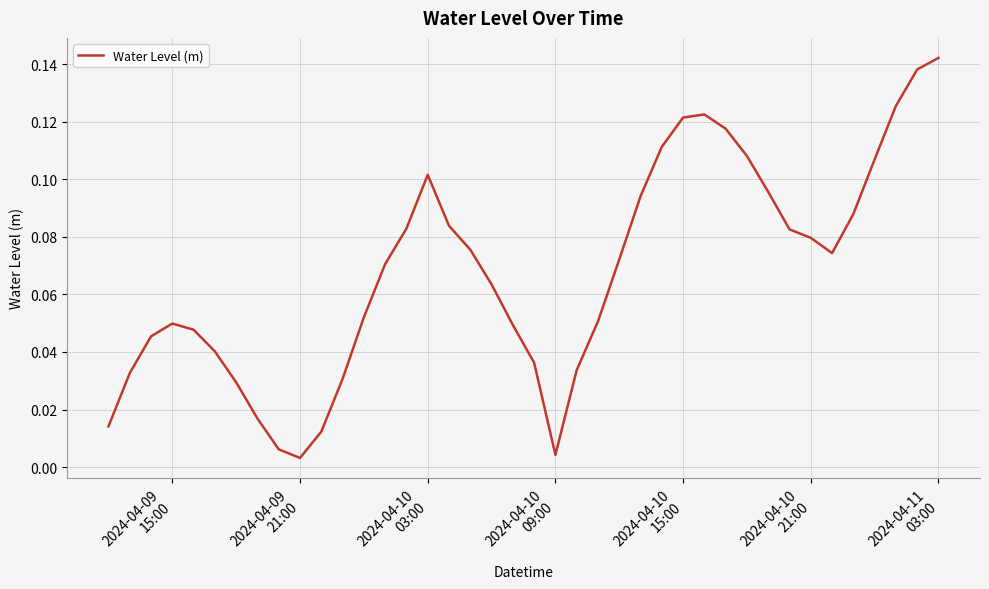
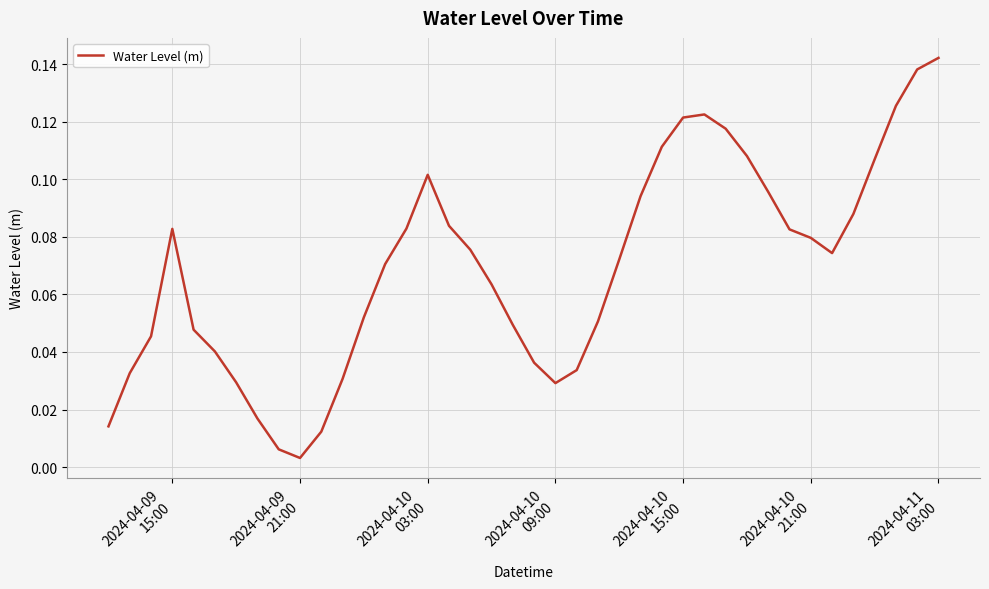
  {
-   "2024-04-09 15:00": 0.050,
+   "2024-04-09 15:00": 0.083,
    "2024-04-09 21:00": 0.003,
    "2024-04-10 03:00": 0.102,
-   "2024-04-10 09:00": 0.004,
+   "2024-04-10 09:00": 0.029,
    "2024-04-10 15:00": 0.121,
    "2024-04-10 21:00": 0.080,
    "2024-04-11 03:00": 0.142
  }
